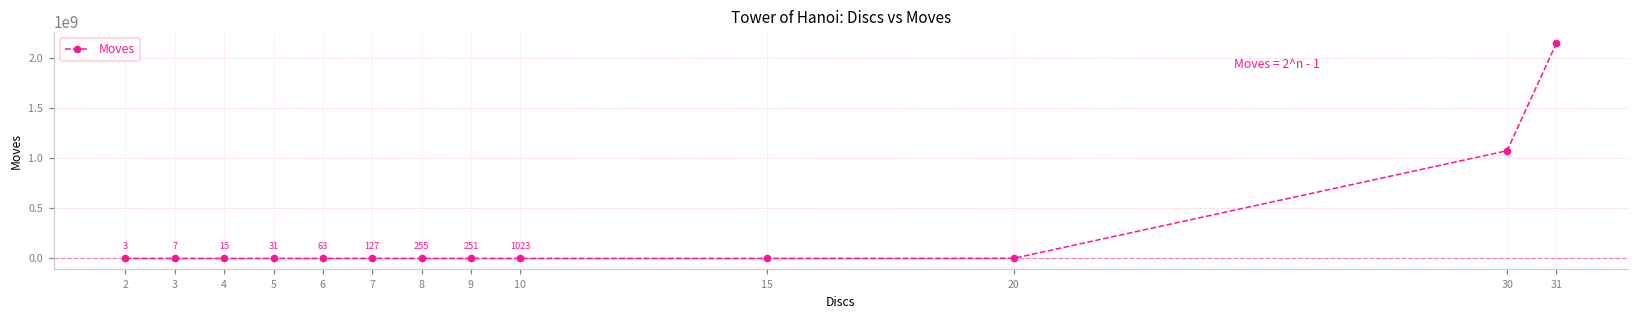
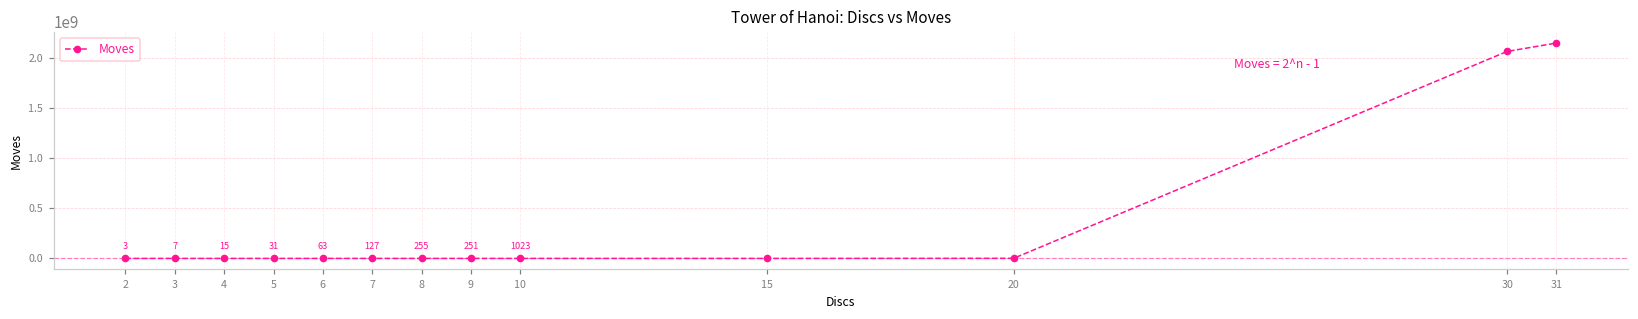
  {
    "15": 0,
    "20": 0,
-   "30": 1100000000,
+   "30": 2100000000,
    "31": 2100000000
  }
